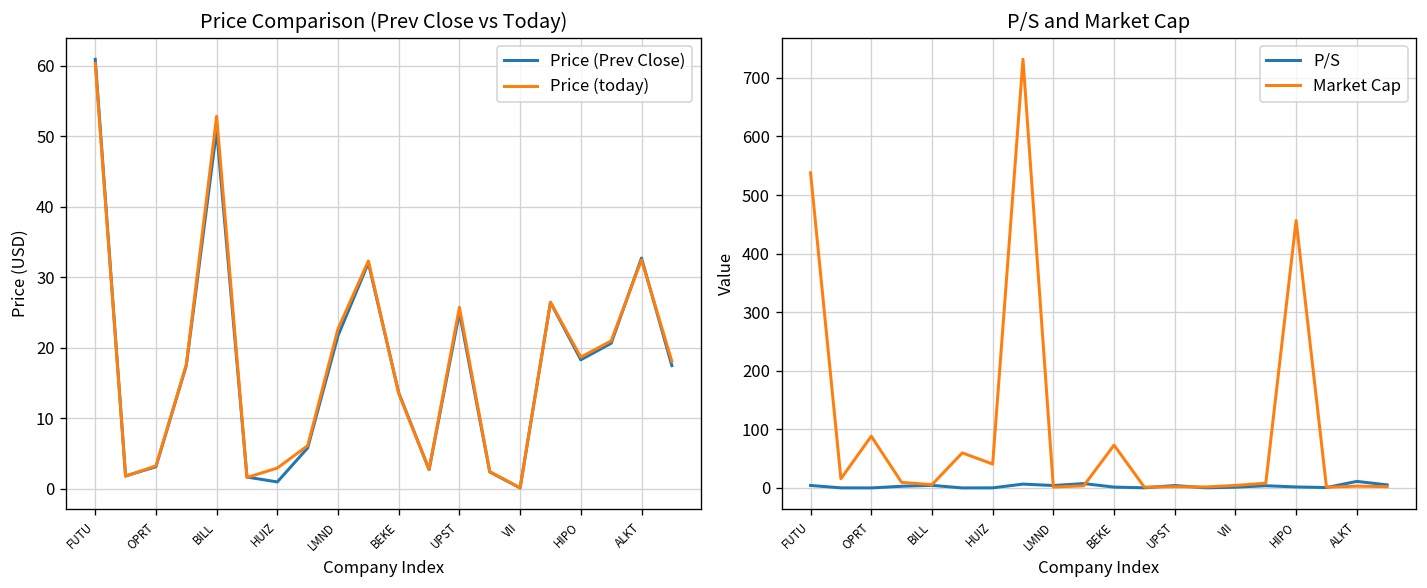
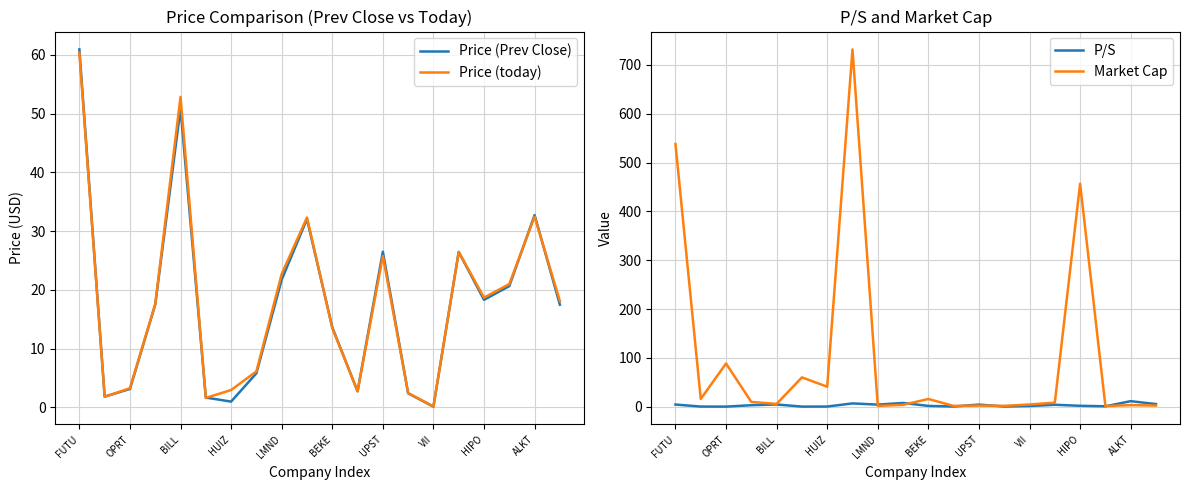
  {
    "Price Comparison (Prev Close vs Today)": {
      "Price (Prev Close)": {
        "FUTU": 61,
        "BILL": 51,
        "HUIZ": 1,
        "LMND": 22,
-       "UPST": 25
+       "UPST": 26
      },
      "Price (today)": {
        "FUTU": 60,
        "BILL": 53,
        "HUIZ": 3,
        "LMND": 23,
        "UPST": 26
      }
    },
    "P/S and Market Cap": {
      "P/S": {
        "FUTU": 0,
        "OPRT": 0,
        "HUIZ": 0,
        "BEKE": 0,
        "HIPO": 0,
        "ALKT": 10
      },
      "Market Cap": {
        "FUTU": 540,
        "OPRT": 90,
        "HUIZ": 40,
-       "BEKE": 70,
+       "BEKE": 20,
        "HIPO": 460,
        "ALKT": 0
      }
    }
  }
